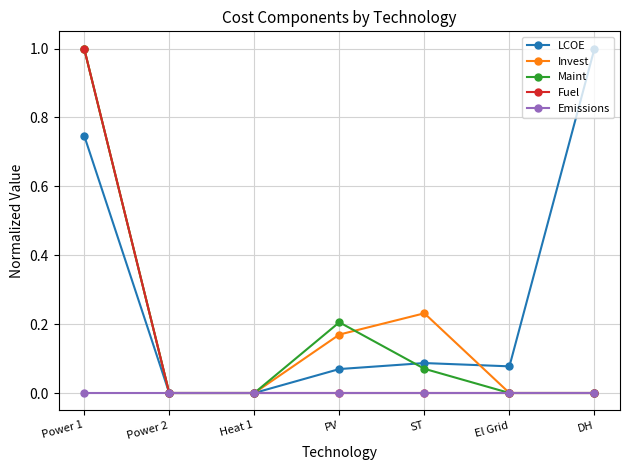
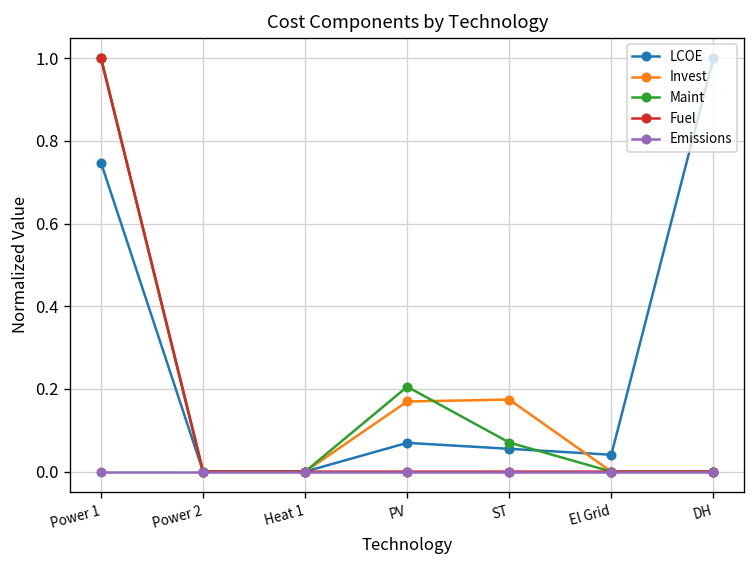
  {
    "LCOE": {
      "Power 1": 0.75,
      "PV": 0.07,
-     "ST": 0.09,
-     "El Grid": 0.08
+     "ST": 0.06,
+     "El Grid": 0.04
    },
    "Invest": {
      "PV": 0.17,
-     "ST": 0.23
+     "ST": 0.17
    },
    "Maint": {
      "PV": 0.21,
      "ST": 0.07
    },
    "Emissions": {
      "Power 1": 0.00
    }
  }
